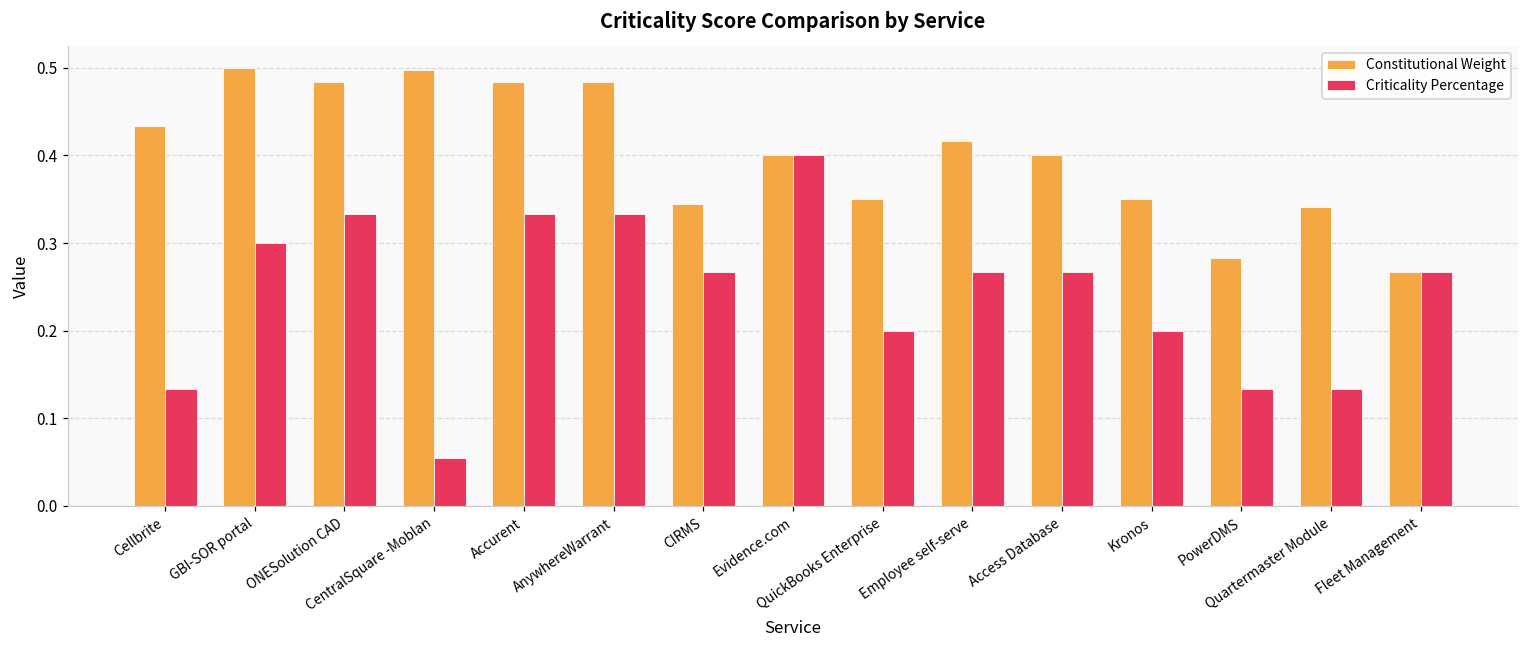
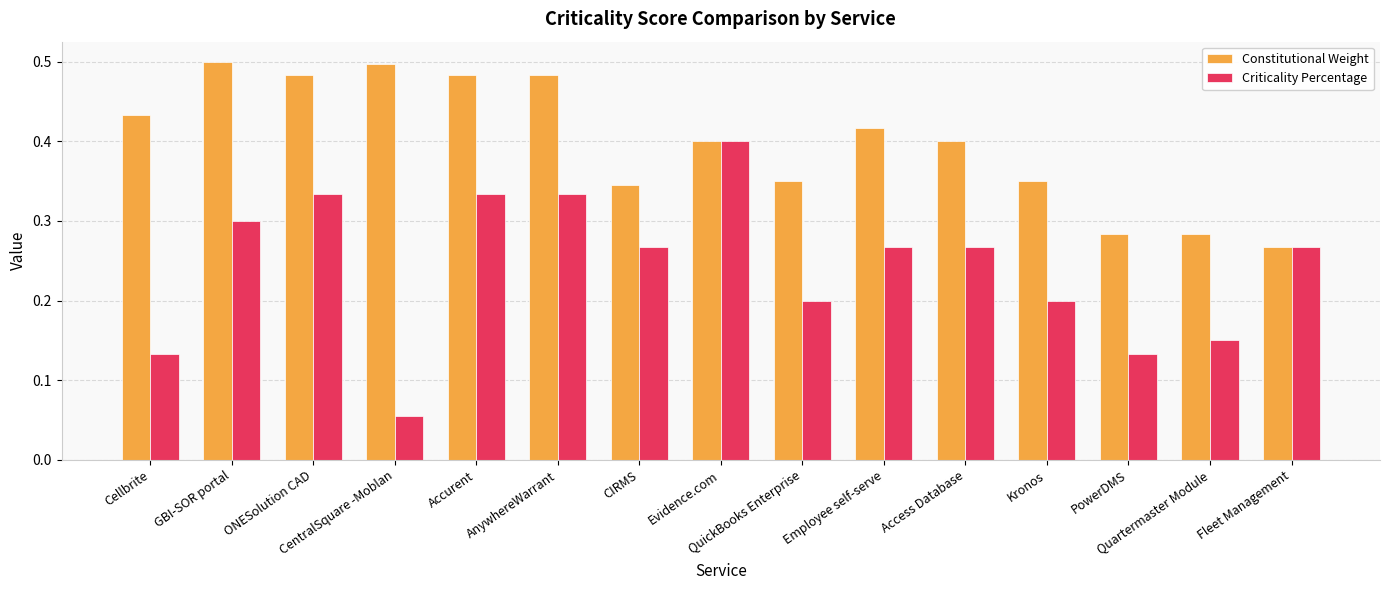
  {
    "Constitutional Weight": {
      "Cellbrite": 0.43,
      "GBI-SOR portal": 0.50,
      "ONESolution CAD": 0.48,
      "CentralSquare -Moblan": 0.50,
      "Accurent": 0.48,
      "AnywhereWarrant": 0.48,
      "CIRMS": 0.34,
      "Evidence.com": 0.40,
      "QuickBooks Enterprise": 0.35,
      "Employee self-serve": 0.42,
      "Access Database": 0.40,
      "Kronos": 0.35,
      "PowerDMS": 0.28,
-     "Quartermaster Module": 0.34,
+     "Quartermaster Module": 0.28,
      "Fleet Management": 0.27
    },
    "Criticality Percentage": {
      "Cellbrite": 0.13,
      "GBI-SOR portal": 0.30,
      "ONESolution CAD": 0.33,
      "CentralSquare -Moblan": 0.05,
      "Accurent": 0.33,
      "AnywhereWarrant": 0.33,
      "CIRMS": 0.27,
      "Evidence.com": 0.40,
      "QuickBooks Enterprise": 0.20,
      "Employee self-serve": 0.27,
      "Access Database": 0.27,
      "Kronos": 0.20,
      "PowerDMS": 0.13,
-     "Quartermaster Module": 0.13,
+     "Quartermaster Module": 0.15,
      "Fleet Management": 0.27
    }
  }
